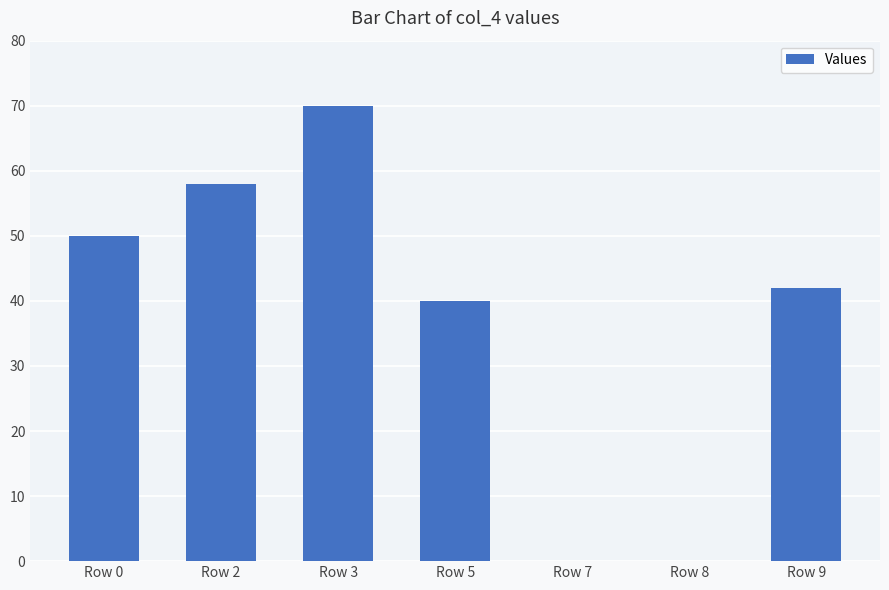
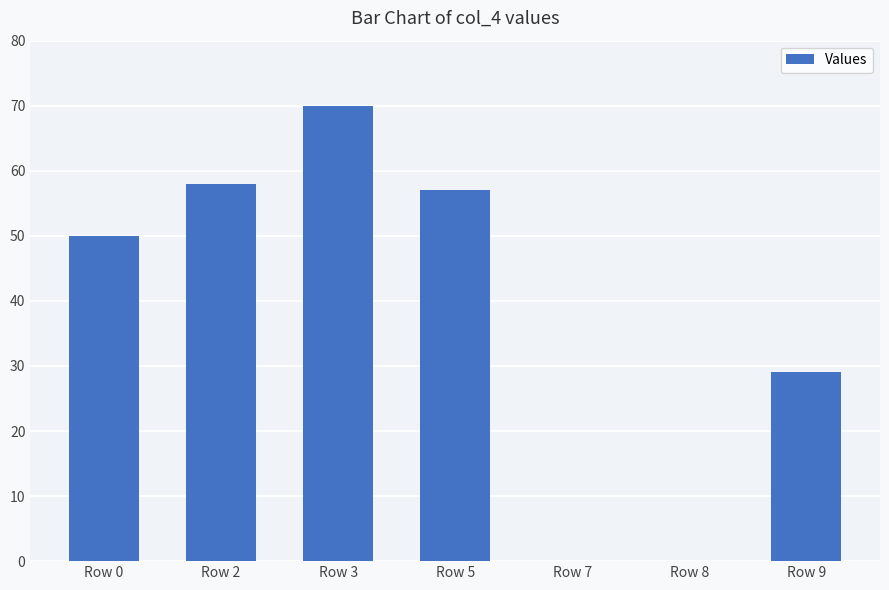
  {
    "Row 0": 50,
    "Row 2": 58,
    "Row 3": 70,
-   "Row 5": 40,
+   "Row 5": 57,
    "Row 7": 0,
    "Row 8": 0,
-   "Row 9": 42
+   "Row 9": 29
  }
